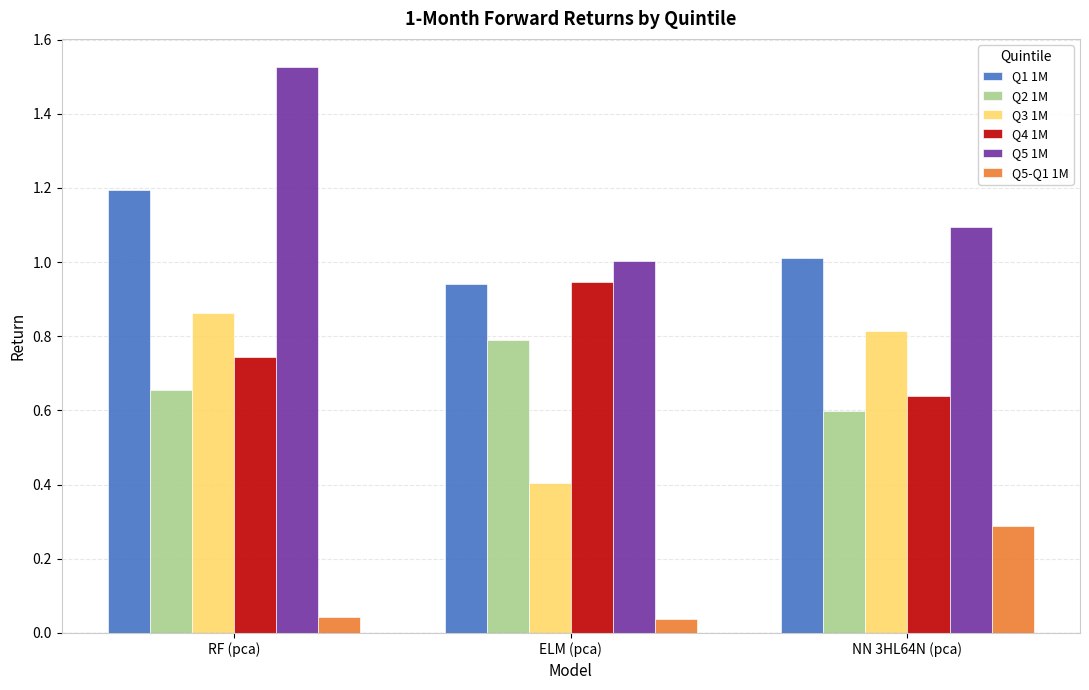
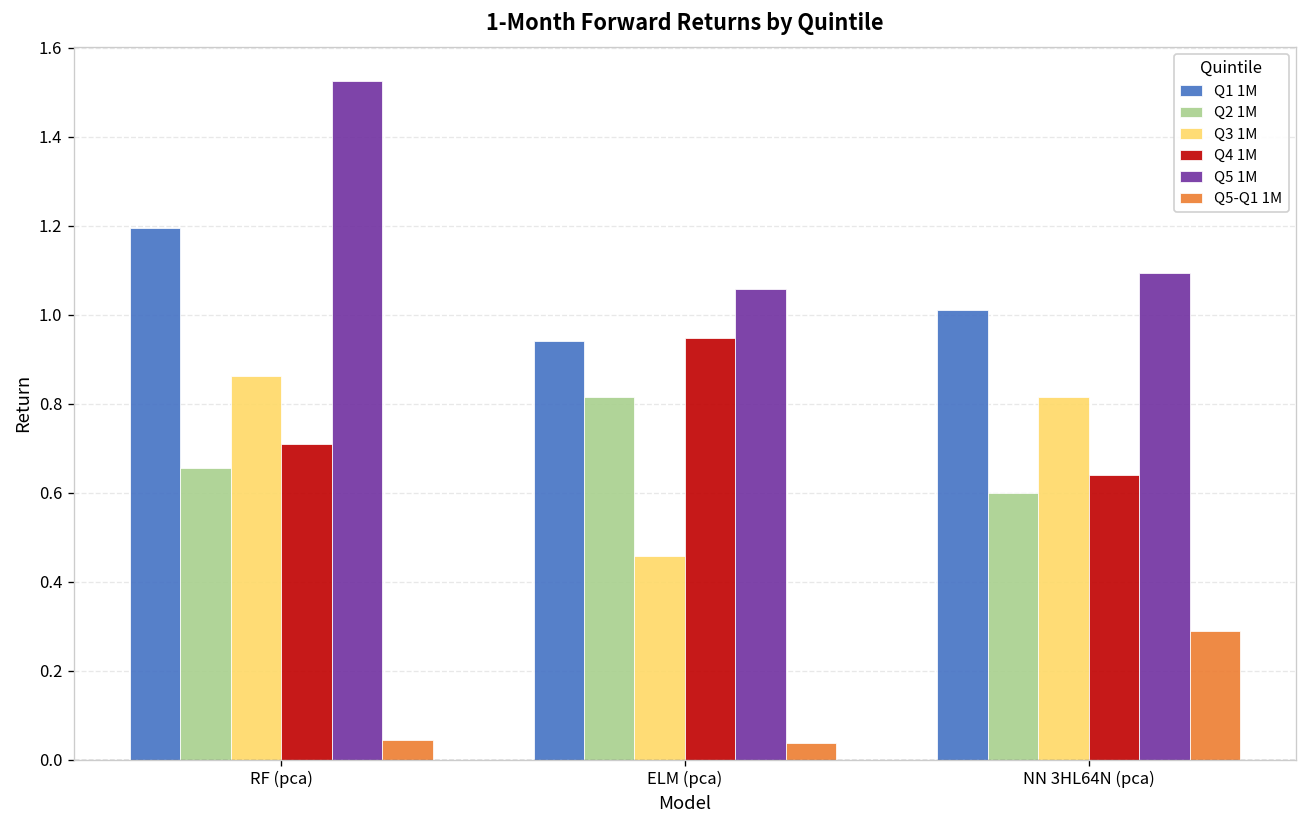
  {
    "Q1 1M": {
      "RF (pca)": 1.19,
      "ELM (pca)": 0.94,
      "NN 3HL64N (pca)": 1.01
    },
    "Q2 1M": {
      "RF (pca)": 0.65,
-     "ELM (pca)": 0.79,
+     "ELM (pca)": 0.82,
      "NN 3HL64N (pca)": 0.60
    },
    "Q3 1M": {
      "RF (pca)": 0.86,
-     "ELM (pca)": 0.41,
+     "ELM (pca)": 0.46,
      "NN 3HL64N (pca)": 0.81
    },
    "Q4 1M": {
-     "RF (pca)": 0.74,
+     "RF (pca)": 0.71,
      "ELM (pca)": 0.95,
      "NN 3HL64N (pca)": 0.64
    },
    "Q5 1M": {
      "RF (pca)": 1.53,
-     "ELM (pca)": 1.00,
+     "ELM (pca)": 1.06,
      "NN 3HL64N (pca)": 1.09
    },
    "Q5-Q1 1M": {
      "RF (pca)": 0.04,
      "ELM (pca)": 0.04,
      "NN 3HL64N (pca)": 0.29
    }
  }
